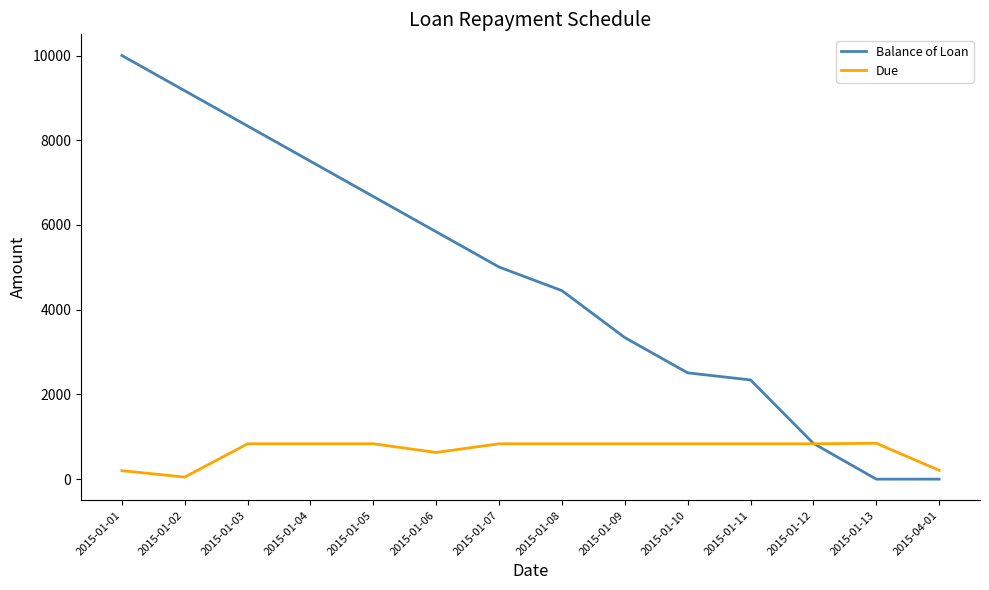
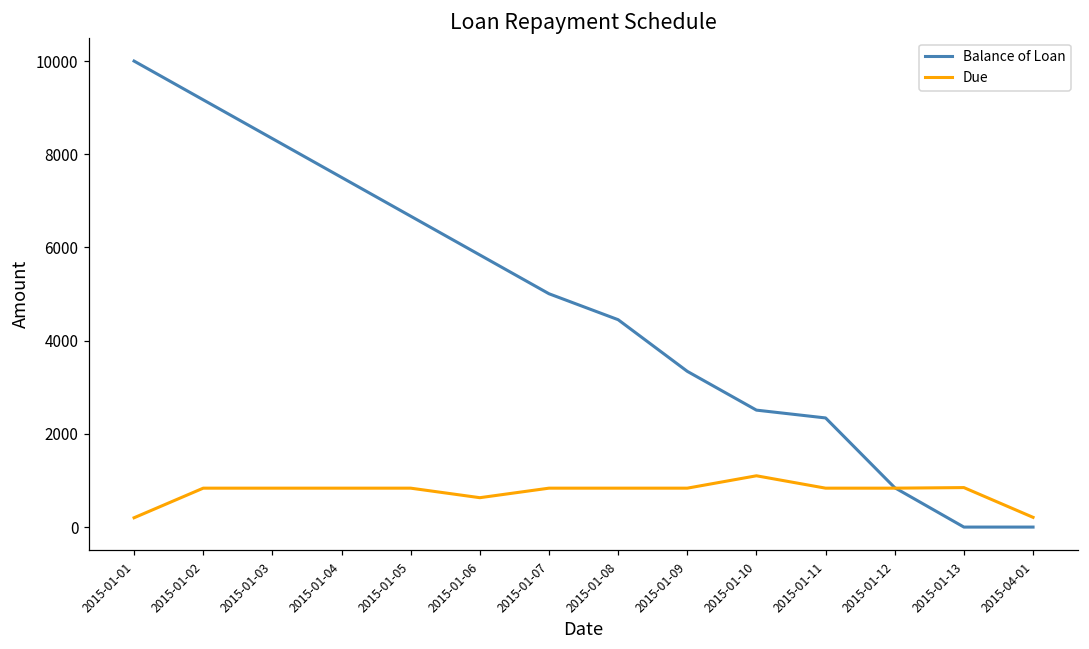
  {
    "Balance of Loan": {
      "2015-01-01": 10000,
      "2015-01-02": 9200,
      "2015-01-03": 8300,
      "2015-01-04": 7500,
      "2015-01-05": 6700,
      "2015-01-06": 5800,
      "2015-01-07": 5000,
      "2015-01-08": 4500,
      "2015-01-09": 3300,
      "2015-01-10": 2500,
      "2015-01-11": 2300,
      "2015-01-13": 0,
      "2015-04-01": 0
    },
    "Due": {
      "2015-01-01": 200,
-     "2015-01-02": 0,
+     "2015-01-02": 800,
      "2015-01-03": 800,
      "2015-01-04": 800,
      "2015-01-05": 800,
      "2015-01-06": 600,
      "2015-01-07": 800,
      "2015-01-08": 800,
      "2015-01-09": 800,
-     "2015-01-10": 800,
+     "2015-01-10": 1100,
      "2015-01-11": 800,
      "2015-01-13": 800,
      "2015-04-01": 200
    }
  }
